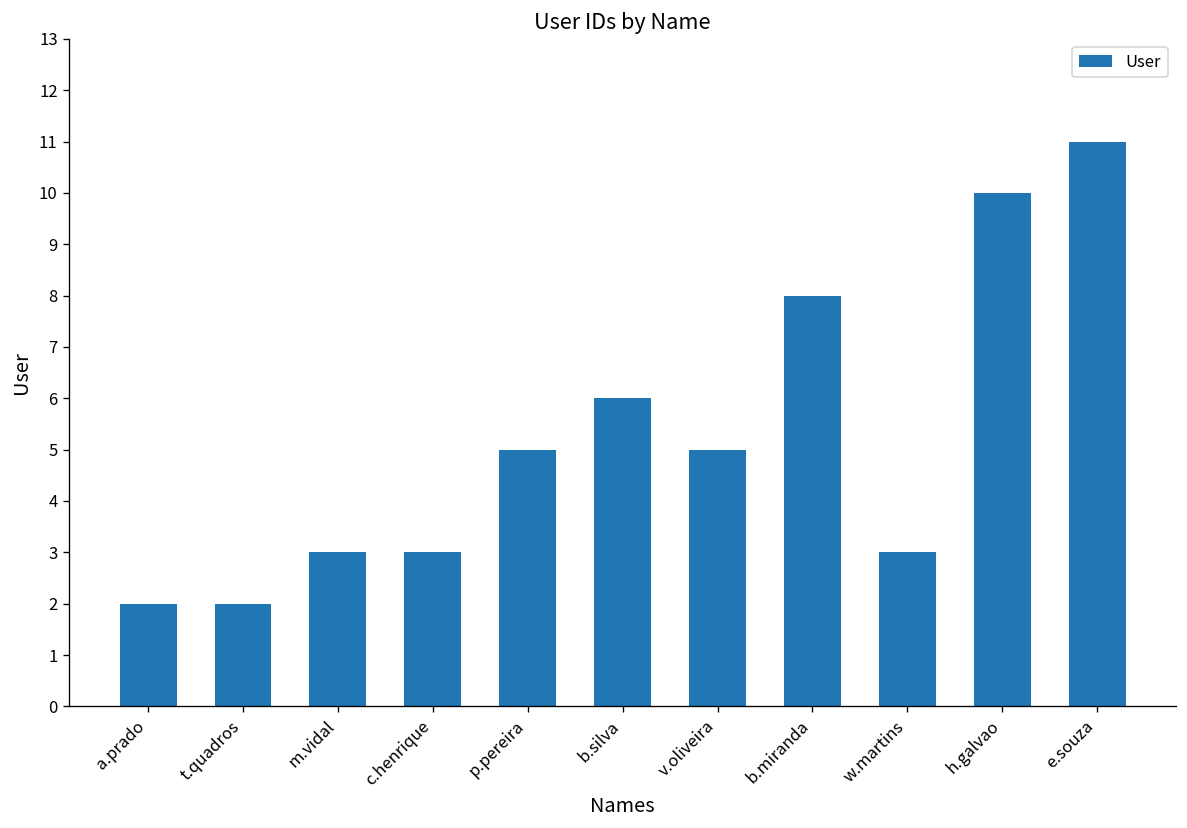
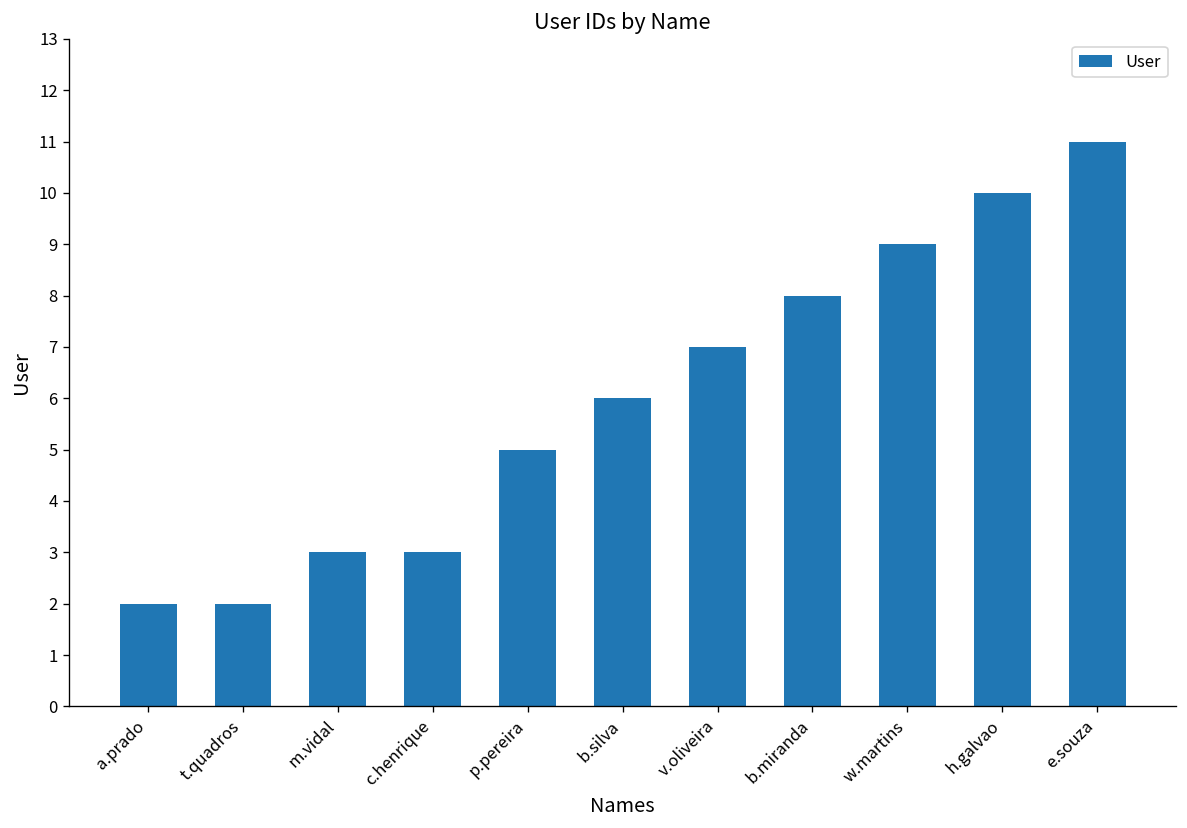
  {
    "a.prado": 2,
    "t.quadros": 2,
    "m.vidal": 3,
    "c.henrique": 3,
    "p.pereira": 5,
    "b.silva": 6,
-   "v.oliveira": 5,
+   "v.oliveira": 7,
    "b.miranda": 8,
-   "w.martins": 3,
+   "w.martins": 9,
    "h.galvao": 10,
    "e.souza": 11
  }
